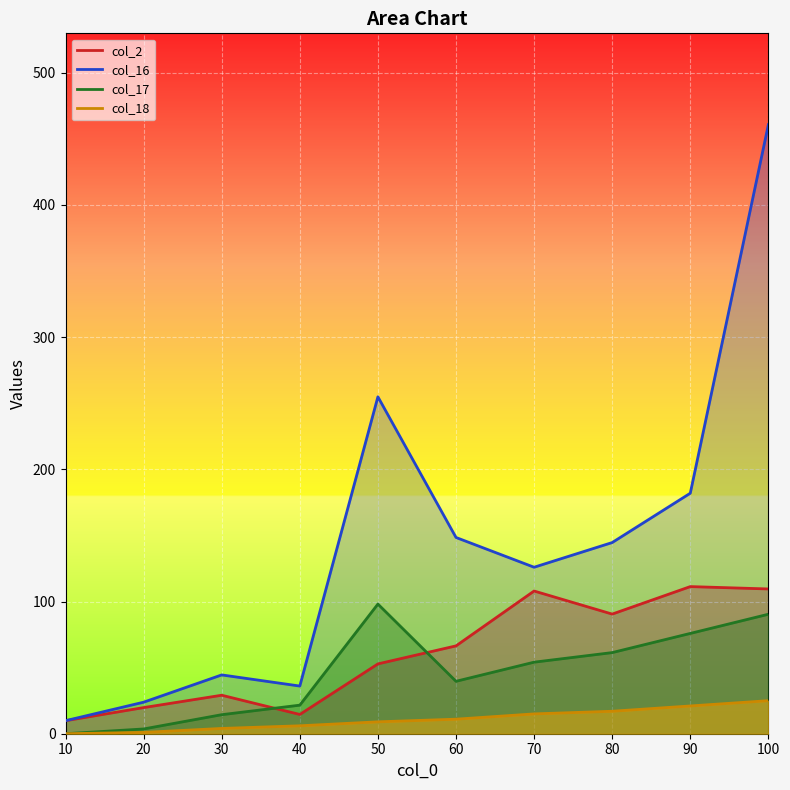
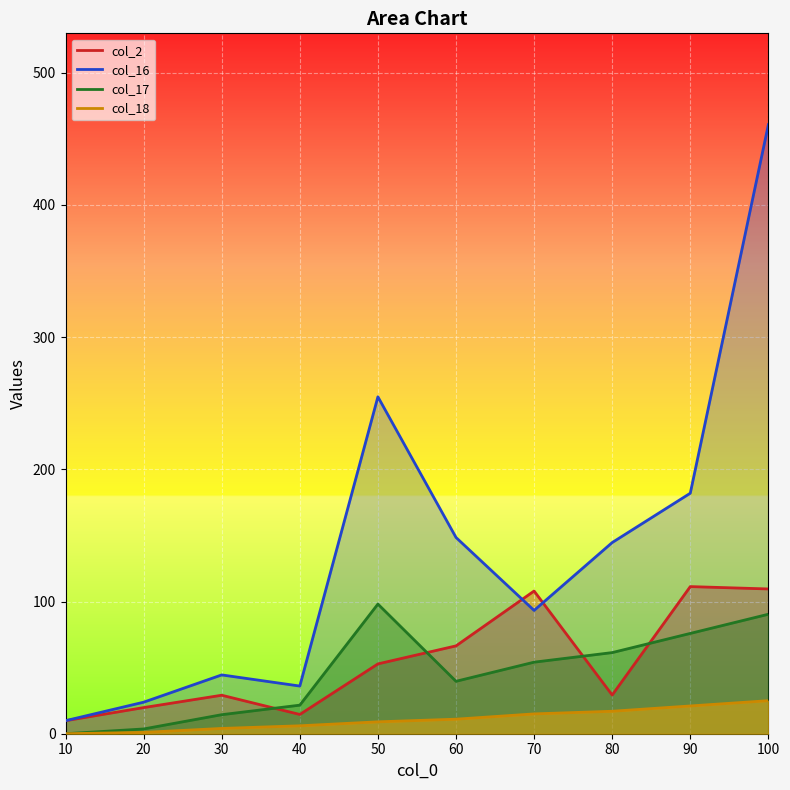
  {
    "col_2": {
      "20": 20,
      "30": 29,
      "40": 15,
      "50": 53,
      "60": 66,
      "70": 108,
-     "80": 90,
+     "80": 29,
      "90": 111,
      "100": 110
    },
    "col_16": {
      "20": 24,
      "30": 44,
      "40": 36,
      "50": 255,
      "60": 148,
-     "70": 126,
+     "70": 93,
      "80": 145,
      "90": 182,
      "100": 461
    },
    "col_17": {
      "20": 4,
      "30": 14,
      "40": 22,
      "50": 98,
      "60": 40,
      "70": 54,
      "80": 61,
      "90": 76,
      "100": 90
    }
  }
